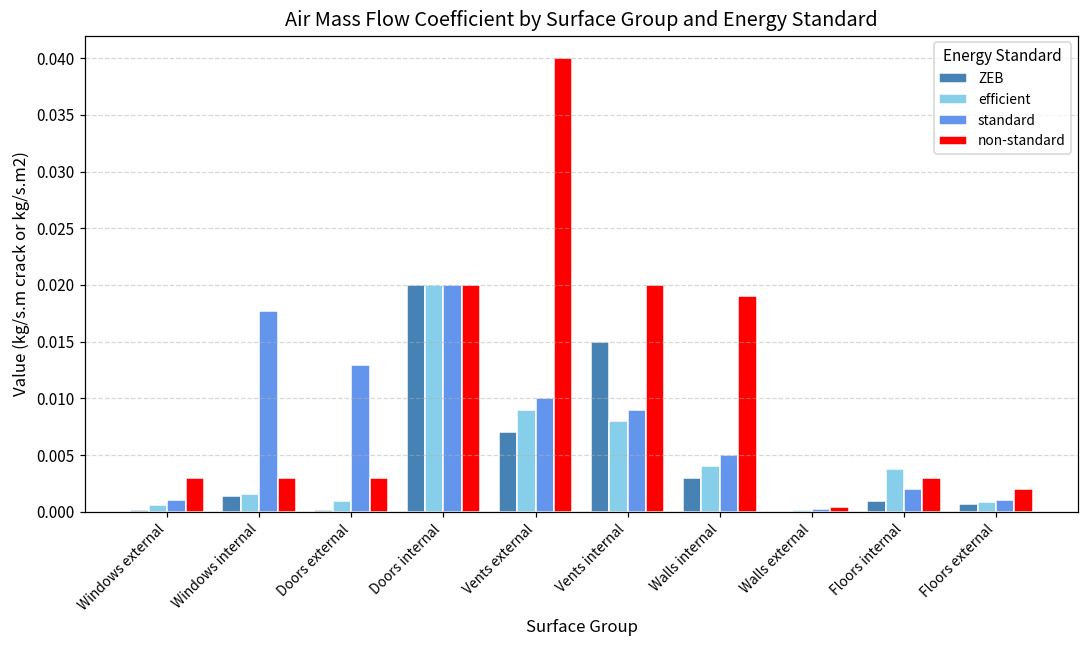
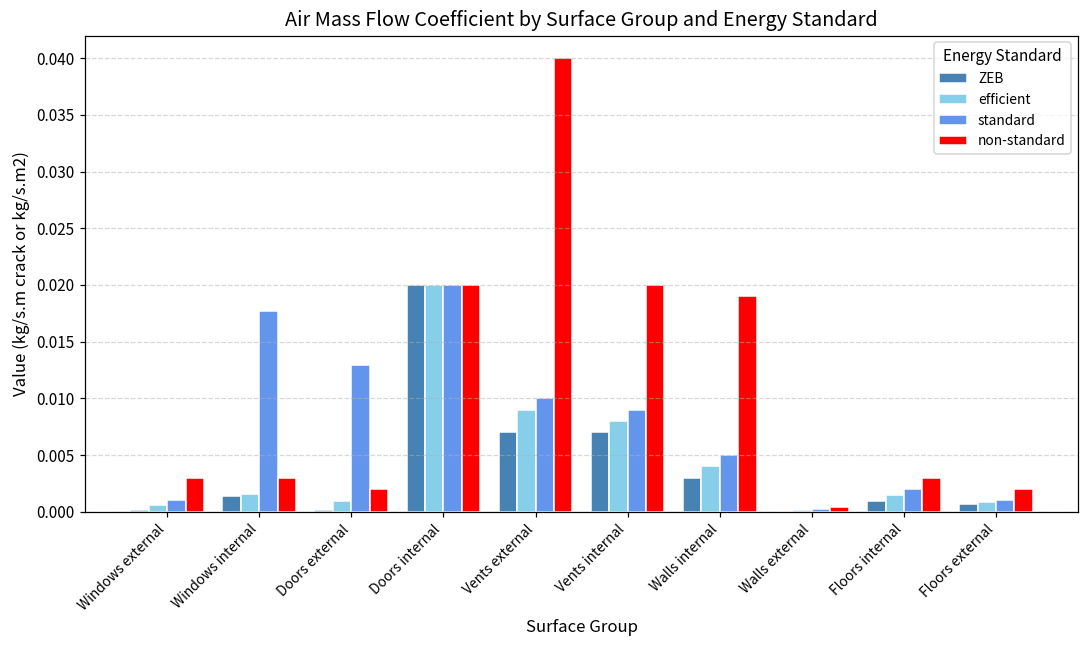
  {
    "ZEB": {
      "Windows internal": 0.0014,
      "Doors internal": 0.020,
      "Vents external": 0.007,
-     "Vents internal": 0.015,
+     "Vents internal": 0.007,
      "Walls internal": 0.003,
      "Floors internal": 0.001,
      "Floors external": 0.0007
    },
    "efficient": {
      "Windows external": 0.0006,
      "Windows internal": 0.0016,
      "Doors external": 0.0010,
      "Doors internal": 0.0200,
      "Vents external": 0.0090,
      "Vents internal": 0.0080,
      "Walls internal": 0.0040,
-     "Floors internal": 0.0038,
+     "Floors internal": 0.0015,
      "Floors external": 0.0009
    },
    "standard": {
      "Windows external": 0.0010,
      "Windows internal": 0.0177,
      "Doors external": 0.0129,
      "Doors internal": 0.0200,
      "Vents external": 0.0100,
      "Vents internal": 0.0090,
      "Walls internal": 0.0050,
      "Floors internal": 0.0020,
      "Floors external": 0.0010
    },
    "non-standard": {
      "Windows external": 0.003,
      "Windows internal": 0.003,
-     "Doors external": 0.003,
+     "Doors external": 0.002,
      "Doors internal": 0.020,
      "Vents external": 0.040,
      "Vents internal": 0.020,
      "Walls internal": 0.019,
      "Walls external": 0.0004,
      "Floors internal": 0.003,
      "Floors external": 0.002
    }
  }
